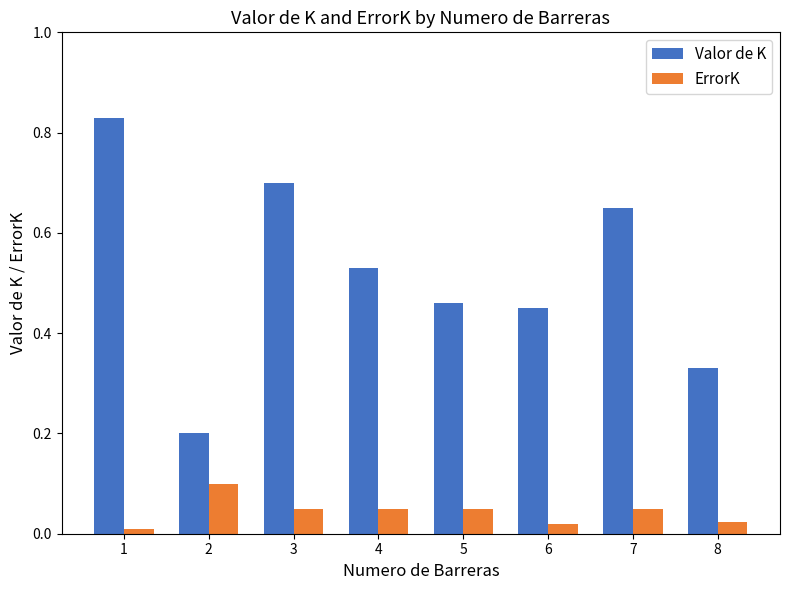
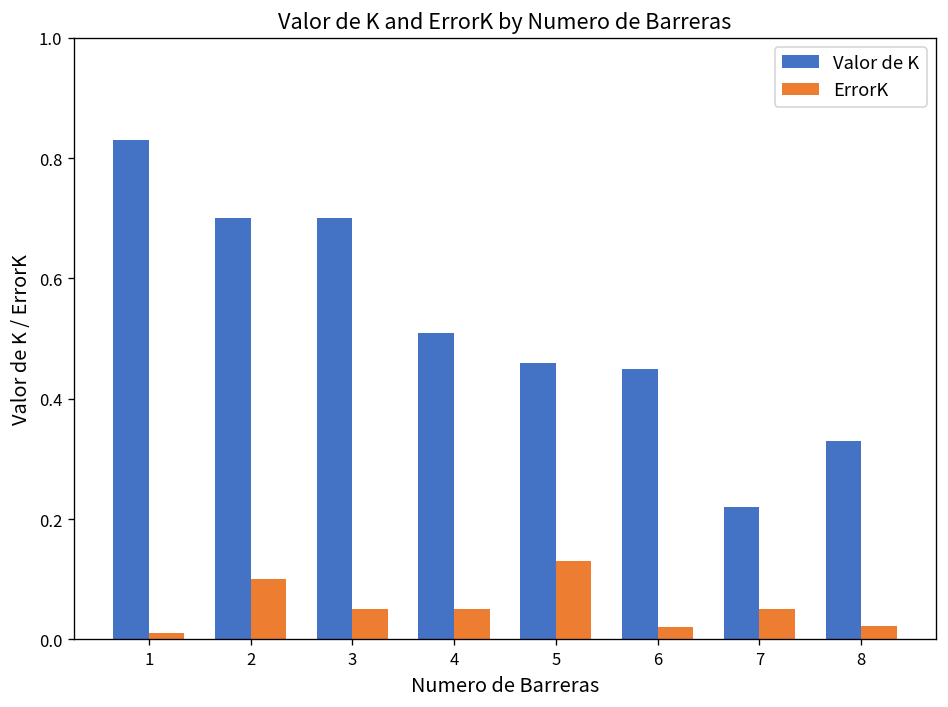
  {
    "Valor de K": {
      "1": 0.83,
-     "2": 0.2,
+     "2": 0.7,
      "3": 0.70,
-     "4": 0.53,
+     "4": 0.51,
      "5": 0.46,
      "6": 0.45,
-     "7": 0.65,
+     "7": 0.22,
      "8": 0.33
    },
    "ErrorK": {
      "1": 0.01,
      "2": 0.10,
      "3": 0.05,
      "4": 0.05,
-     "5": 0.05,
+     "5": 0.13,
      "6": 0.02,
      "7": 0.05,
      "8": 0.02
    }
  }
